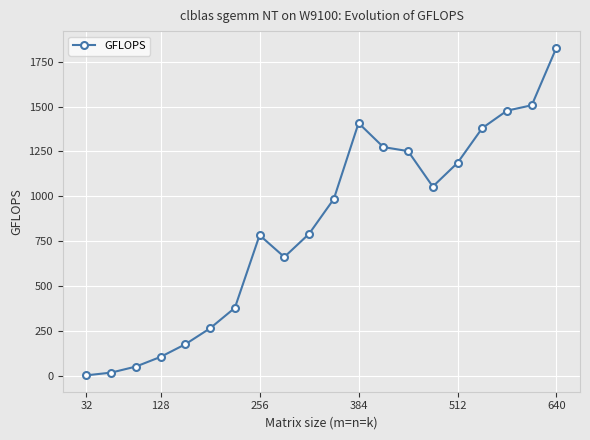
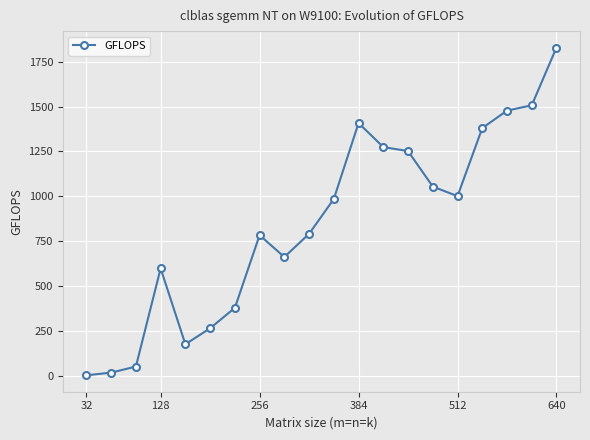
  {
    "32": 0,
-   "128": 110,
+   "128": 600,
    "256": 780,
    "384": 1410,
-   "512": 1190,
+   "512": 1000,
    "640": 1830
  }
